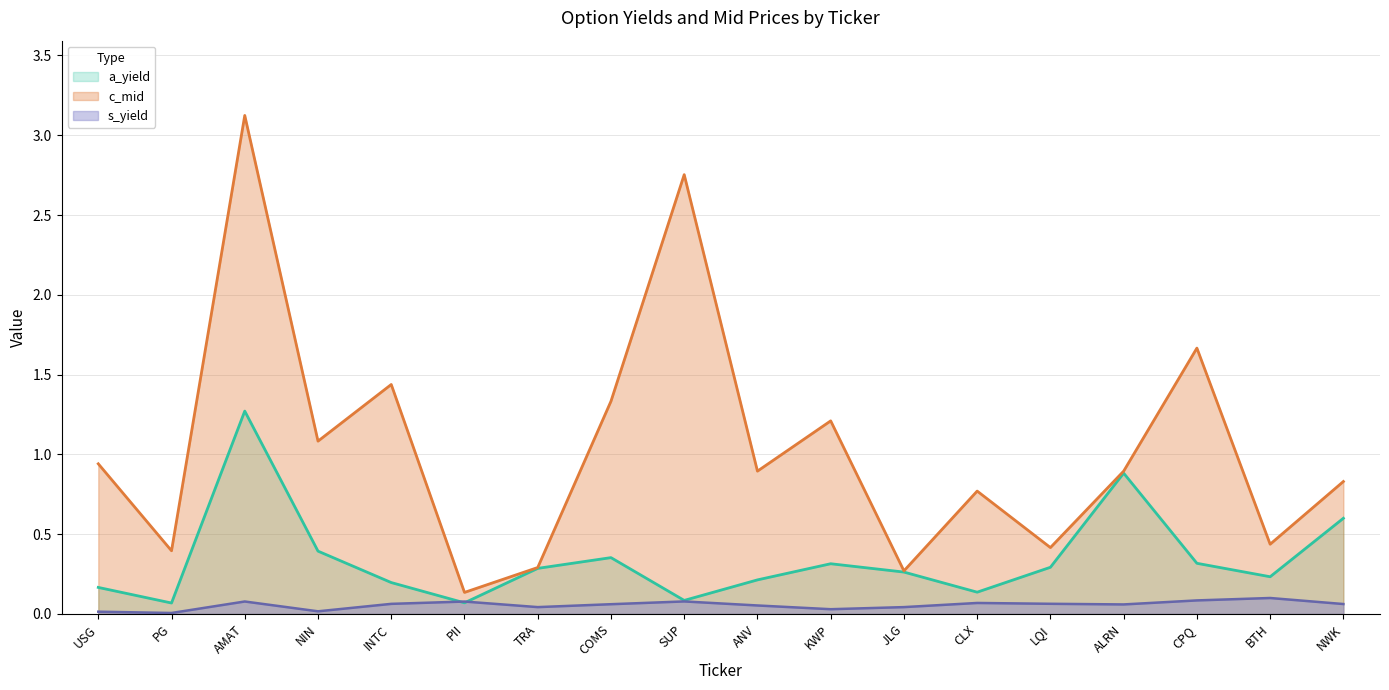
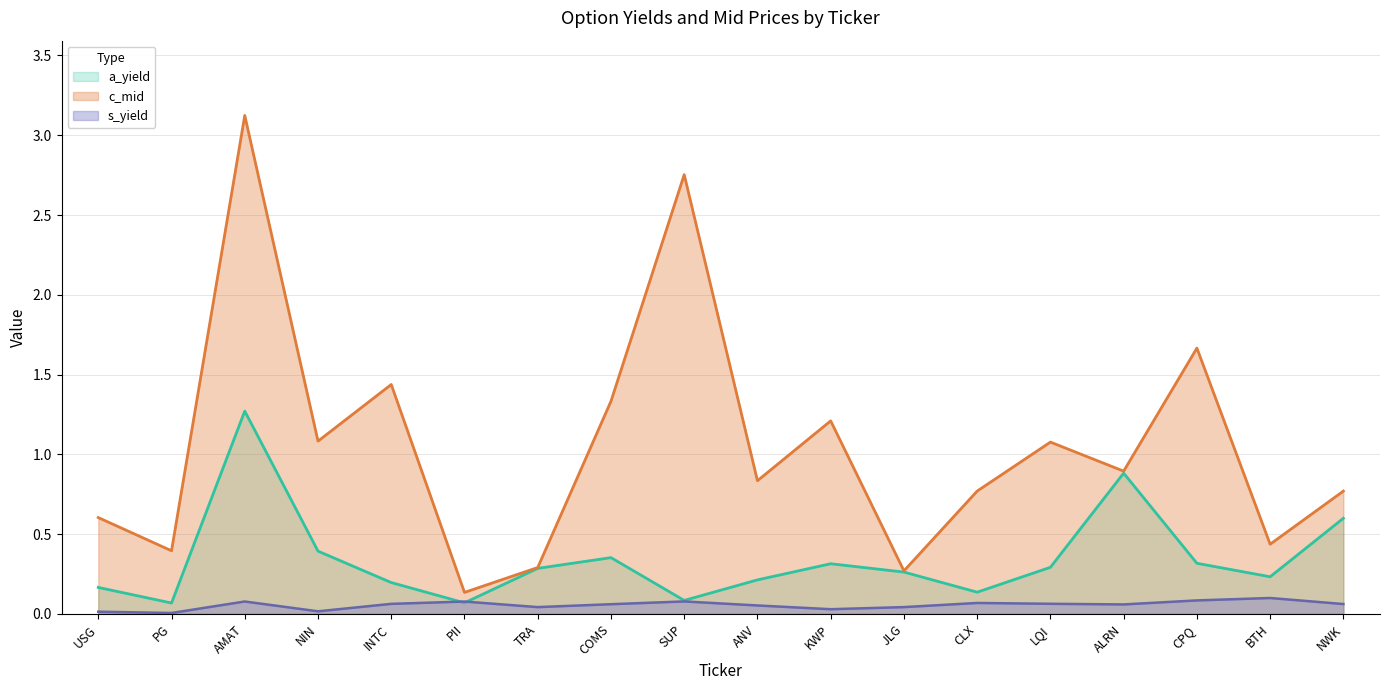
  {
    "c_mid": {
-     "USG": 0.94,
+     "USG": 0.60,
      "PG": 0.40,
      "AMAT": 3.12,
      "NIN": 1.08,
      "INTC": 1.44,
      "PII": 0.14,
      "COMS": 1.33,
      "SUP": 2.75,
-     "ANV": 0.90,
+     "ANV": 0.84,
      "KWP": 1.21,
      "CLX": 0.77,
-     "LQI": 0.42,
+     "LQI": 1.08,
      "CPQ": 1.67,
      "BTH": 0.44,
-     "NWK": 0.83
+     "NWK": 0.77
    }
  }
